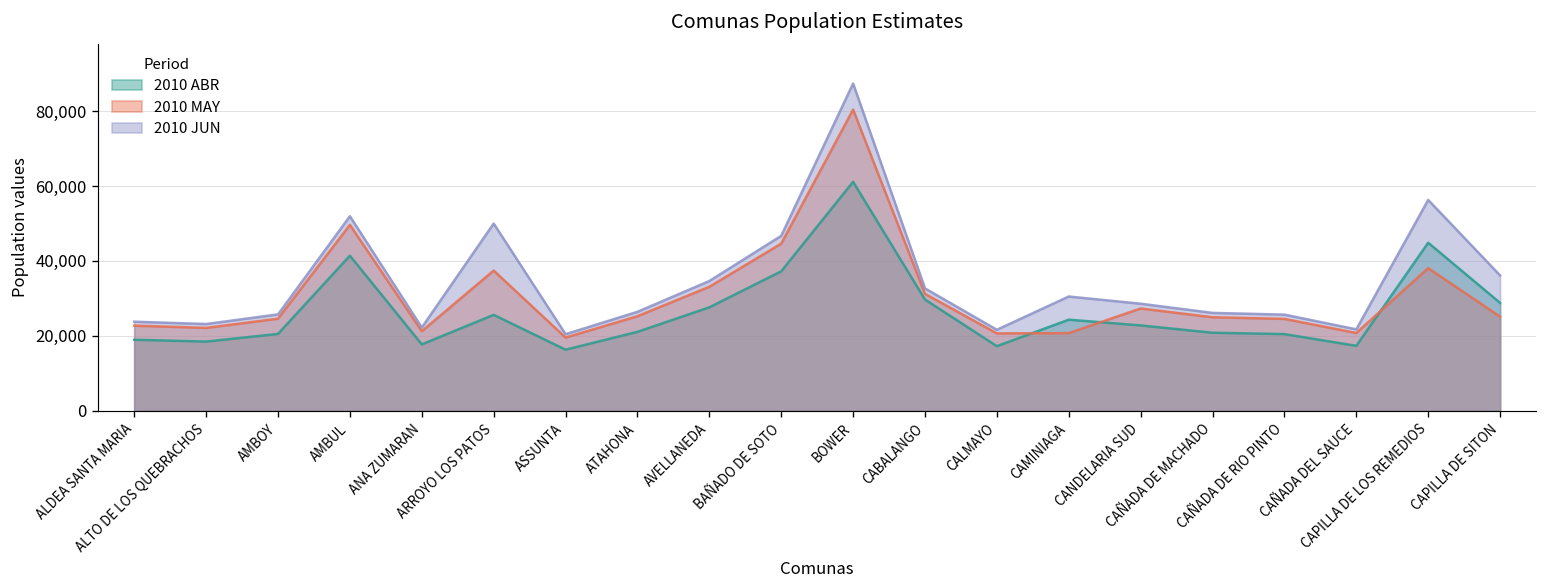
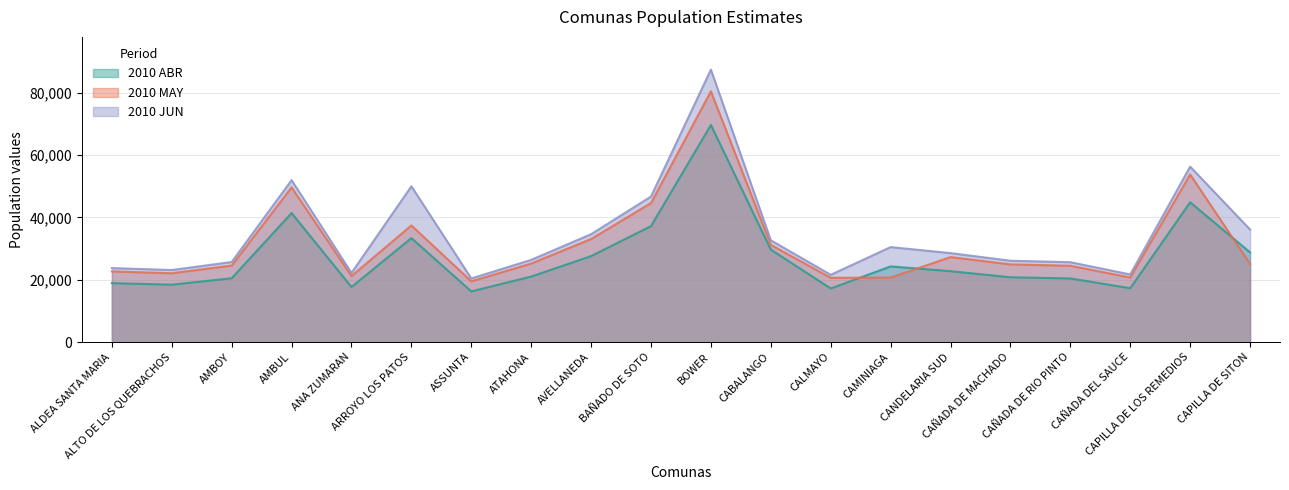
  {
    "2010 ABR": {
      "ALDEA SANTA MARIA": "19,000",
      "ALTO DE LOS QUEBRACHOS": "18,000",
      "AMBOY": "20,000",
      "AMBUL": "41,000",
      "ANA ZUMARAN": "18,000",
-     "ARROYO LOS PATOS": "26,000",
+     "ARROYO LOS PATOS": "33,000",
      "ASSUNTA": "16,000",
      "ATAHONA": "21,000",
      "AVELLANEDA": "28,000",
      "BAÑADO DE SOTO": "37,000",
-     "BOWER": "61,000",
+     "BOWER": "70,000",
      "CABALANGO": "30,000",
      "CALMAYO": "17,000",
      "CAMINIAGA": "24,000",
      "CANDELARIA SUD": "23,000",
      "CAÑADA DE MACHADO": "21,000",
      "CAÑADA DE RIO PINTO": "20,000",
      "CAÑADA DEL SAUCE": "17,000",
      "CAPILLA DE LOS REMEDIOS": "45,000",
      "CAPILLA DE SITON": "29,000"
    },
    "2010 MAY": {
      "ALDEA SANTA MARIA": "23,000",
      "ALTO DE LOS QUEBRACHOS": "22,000",
      "AMBOY": "25,000",
      "AMBUL": "50,000",
      "ANA ZUMARAN": "21,000",
      "ARROYO LOS PATOS": "37,000",
      "ASSUNTA": "19,000",
      "ATAHONA": "25,000",
      "AVELLANEDA": "33,000",
      "BAÑADO DE SOTO": "45,000",
      "BOWER": "80,000",
      "CABALANGO": "31,000",
      "CALMAYO": "21,000",
      "CAMINIAGA": "21,000",
      "CANDELARIA SUD": "27,000",
      "CAÑADA DE MACHADO": "25,000",
      "CAÑADA DE RIO PINTO": "24,000",
      "CAÑADA DEL SAUCE": "21,000",
-     "CAPILLA DE LOS REMEDIOS": "38,000",
+     "CAPILLA DE LOS REMEDIOS": "54,000",
      "CAPILLA DE SITON": "25,000"
    },
    "2010 JUN": {
      "ALDEA SANTA MARIA": "24,000",
      "ALTO DE LOS QUEBRACHOS": "23,000",
      "AMBOY": "26,000",
      "AMBUL": "52,000",
      "ANA ZUMARAN": "22,000",
      "ARROYO LOS PATOS": "50,000",
      "ASSUNTA": "20,000",
      "ATAHONA": "26,000",
      "AVELLANEDA": "35,000",
      "BAÑADO DE SOTO": "47,000",
      "BOWER": "87,000",
      "CABALANGO": "33,000",
      "CALMAYO": "22,000",
      "CAMINIAGA": "30,000",
      "CANDELARIA SUD": "29,000",
      "CAÑADA DE MACHADO": "26,000",
      "CAÑADA DE RIO PINTO": "26,000",
      "CAÑADA DEL SAUCE": "22,000",
      "CAPILLA DE LOS REMEDIOS": "56,000",
      "CAPILLA DE SITON": "36,000"
    }
  }
